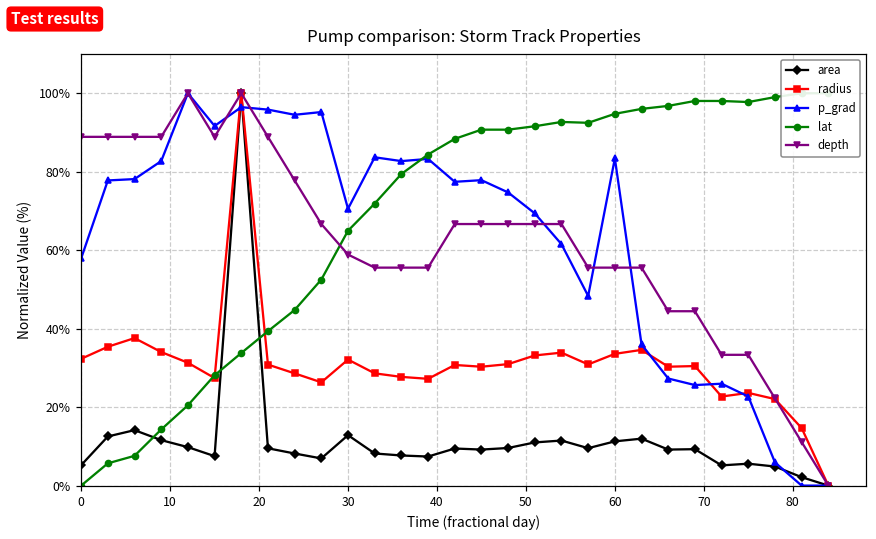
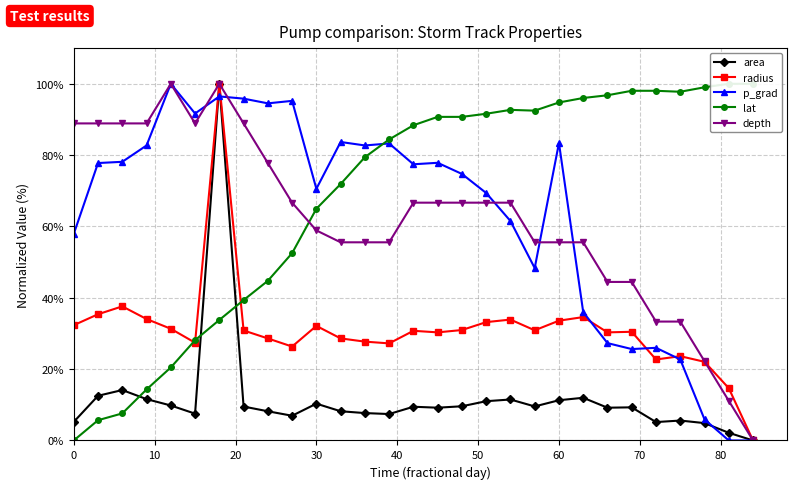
  {
    "area": {
      "0": "5%",
-     "30": "13%",
+     "30": "10%",
      "60": "11%"
    },
    "radius": {
      "0": "32%",
      "30": "32%",
      "60": "34%"
    },
    "p_grad": {
      "0": "58%",
      "30": "71%",
      "60": "83%"
    },
    "lat": {
      "0": "0%",
      "30": "65%",
      "60": "95%"
    },
    "depth": {
      "0": "89%",
      "30": "59%",
      "60": "56%"
    }
  }
